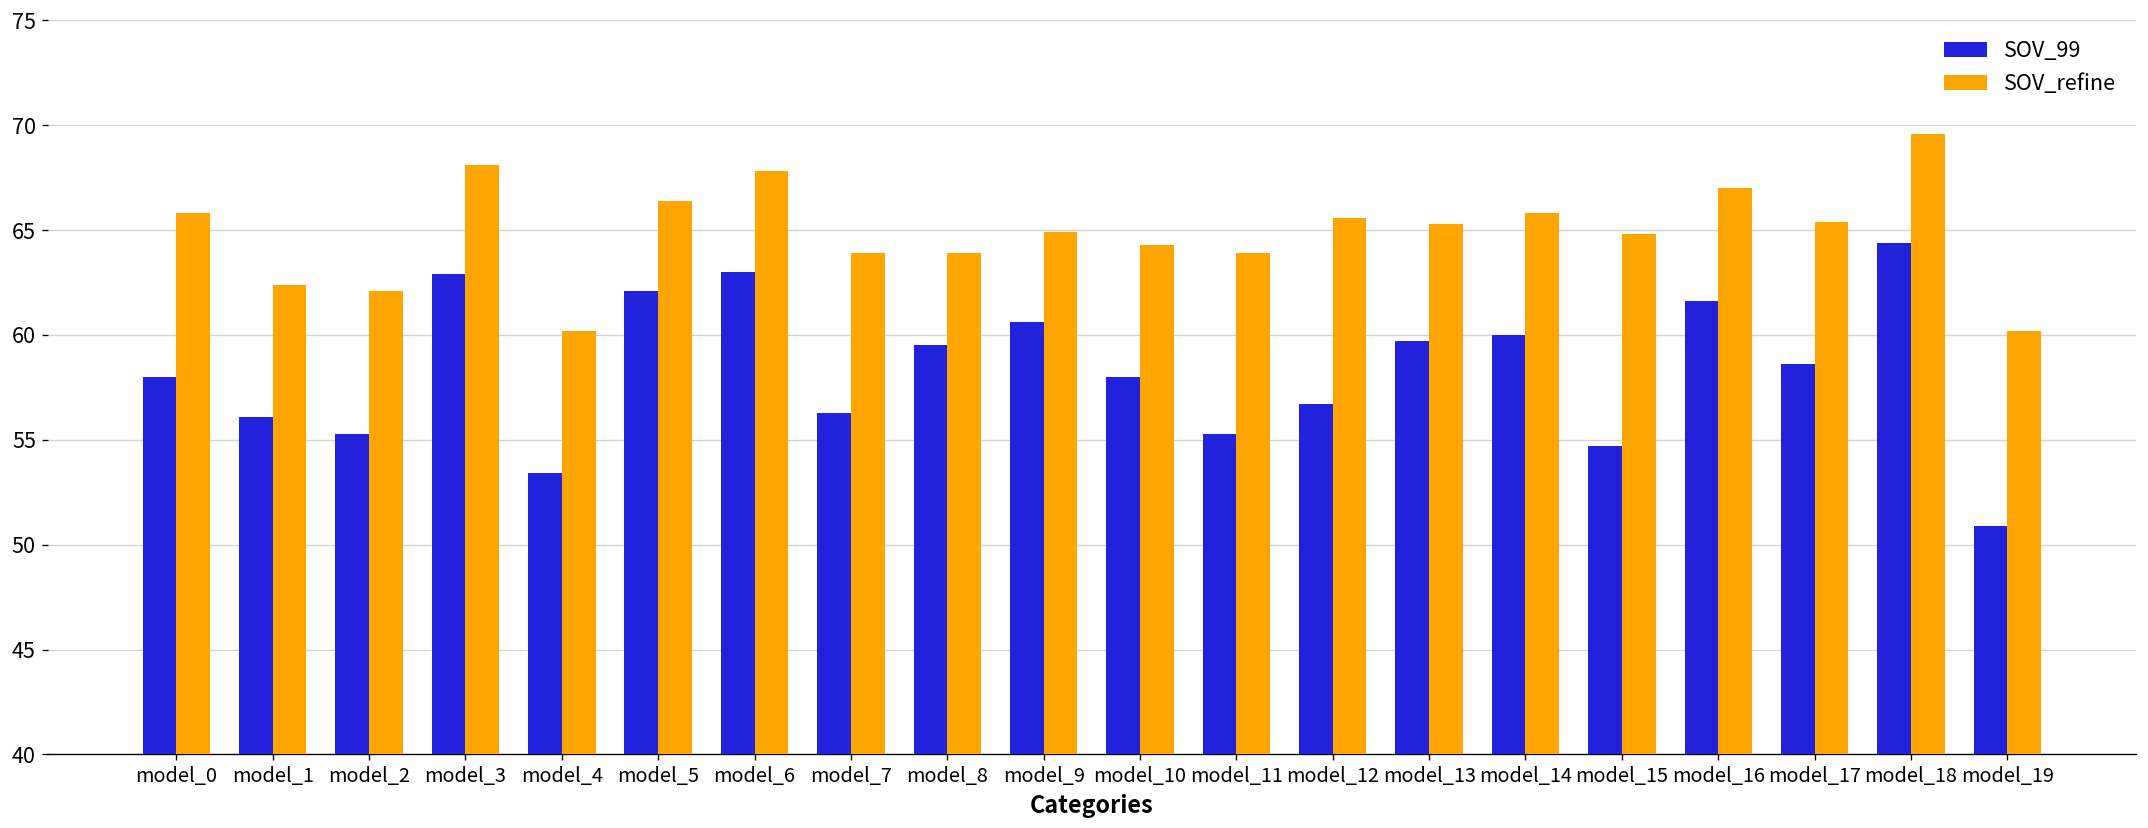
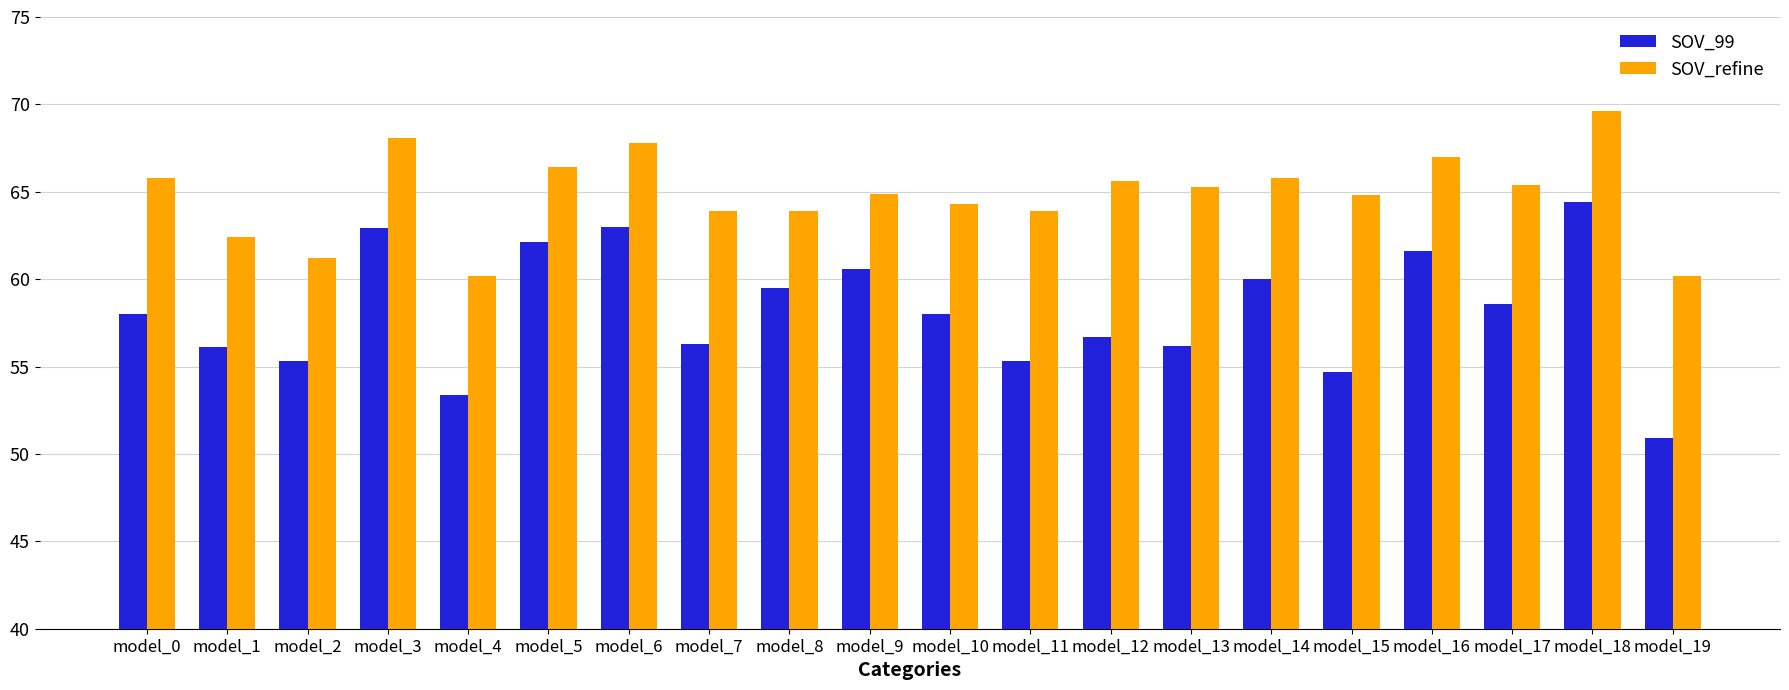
  {
    "SOV_99": {
      "model_0": 58.0,
      "model_1": 56.1,
      "model_2": 55.3,
      "model_3": 62.9,
      "model_4": 53.4,
      "model_5": 62.1,
      "model_6": 63.0,
      "model_7": 56.3,
      "model_8": 59.5,
      "model_9": 60.6,
      "model_10": 58.0,
      "model_11": 55.3,
      "model_12": 56.7,
-     "model_13": 59.7,
+     "model_13": 56.2,
      "model_14": 60.0,
      "model_15": 54.7,
      "model_16": 61.6,
      "model_17": 58.6,
      "model_18": 64.4,
      "model_19": 50.9
    },
    "SOV_refine": {
      "model_0": 65.8,
      "model_1": 62.4,
-     "model_2": 62.1,
+     "model_2": 61.2,
      "model_3": 68.1,
      "model_4": 60.2,
      "model_5": 66.4,
      "model_6": 67.8,
      "model_7": 63.9,
      "model_8": 63.9,
      "model_9": 64.9,
      "model_10": 64.3,
      "model_11": 63.9,
      "model_12": 65.6,
      "model_13": 65.3,
      "model_14": 65.8,
      "model_15": 64.8,
      "model_16": 67.0,
      "model_17": 65.4,
      "model_18": 69.6,
      "model_19": 60.2
    }
  }
